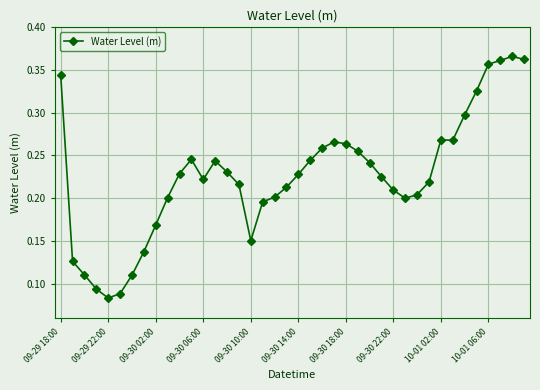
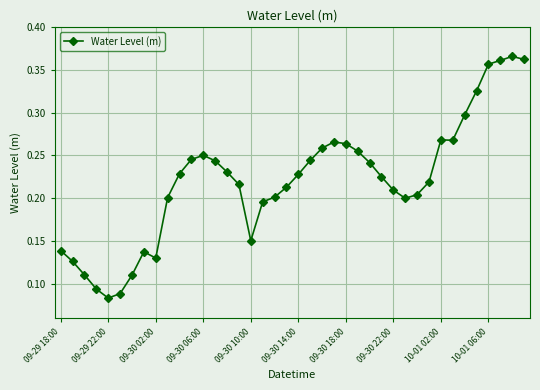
  {
-   "09-29 18:00": 0.34,
+   "09-29 18:00": 0.14,
    "09-29 22:00": 0.08,
-   "09-30 02:00": 0.17,
-   "09-30 06:00": 0.22,
+   "09-30 02:00": 0.13,
+   "09-30 06:00": 0.25,
    "09-30 10:00": 0.15,
    "09-30 14:00": 0.23,
    "09-30 18:00": 0.26,
    "09-30 22:00": 0.21,
    "10-01 02:00": 0.27,
    "10-01 06:00": 0.36
  }
